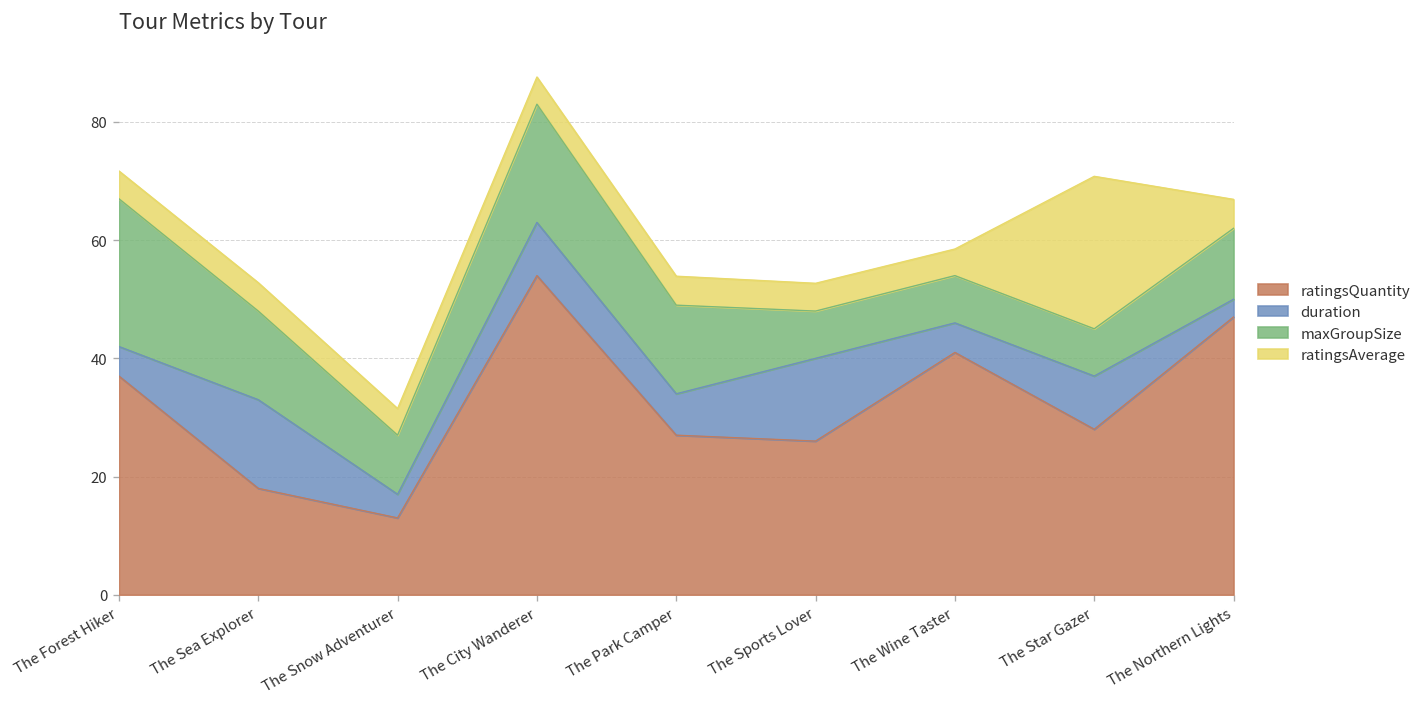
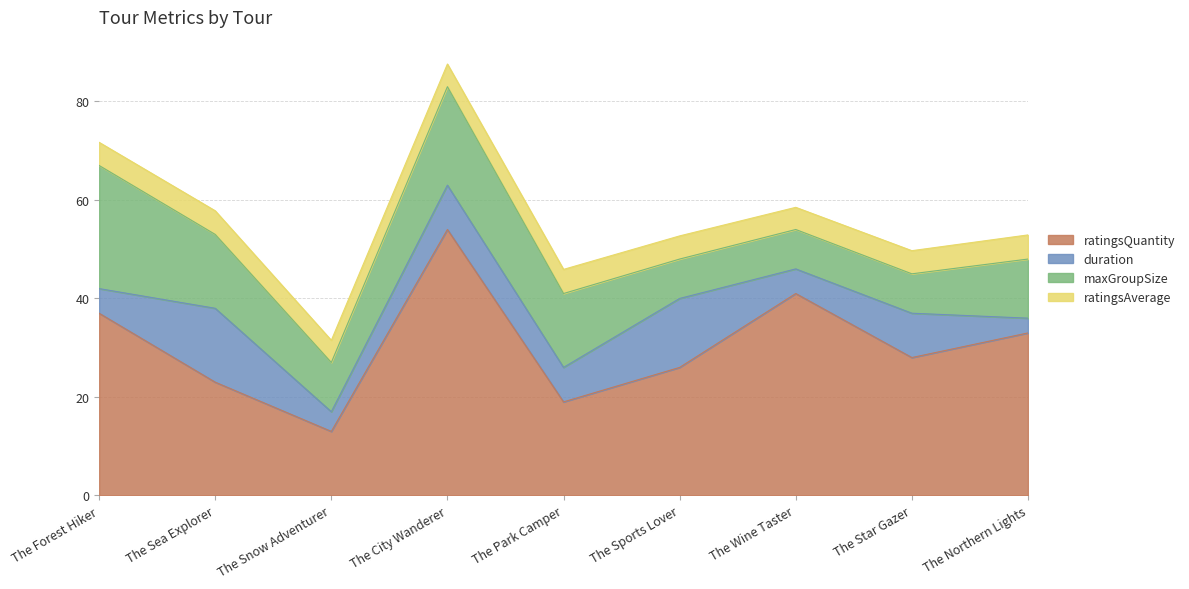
  {
    "ratingsQuantity": {
      "The Forest Hiker": 37,
-     "The Sea Explorer": 18,
+     "The Sea Explorer": 23,
      "The Snow Adventurer": 13,
      "The City Wanderer": 54,
-     "The Park Camper": 27,
+     "The Park Camper": 19,
      "The Sports Lover": 26,
      "The Wine Taster": 41,
      "The Star Gazer": 28,
-     "The Northern Lights": 47
+     "The Northern Lights": 33
    },
    "duration": {
      "The Forest Hiker": 5,
      "The Sea Explorer": 15,
      "The Snow Adventurer": 4,
      "The City Wanderer": 9,
      "The Park Camper": 7,
      "The Sports Lover": 14,
      "The Wine Taster": 5,
      "The Star Gazer": 9,
      "The Northern Lights": 3
    },
    "maxGroupSize": {
      "The Forest Hiker": 25,
      "The Sea Explorer": 15,
      "The Snow Adventurer": 10,
      "The City Wanderer": 20,
      "The Park Camper": 15,
      "The Sports Lover": 8,
      "The Wine Taster": 8,
      "The Star Gazer": 8,
      "The Northern Lights": 12
    },
    "ratingsAverage": {
      "The Forest Hiker": 5,
      "The Sea Explorer": 5,
      "The Snow Adventurer": 5,
      "The City Wanderer": 5,
      "The Park Camper": 5,
      "The Sports Lover": 5,
      "The Wine Taster": 5,
-     "The Star Gazer": 26,
+     "The Star Gazer": 5,
      "The Northern Lights": 5
    }
  }
